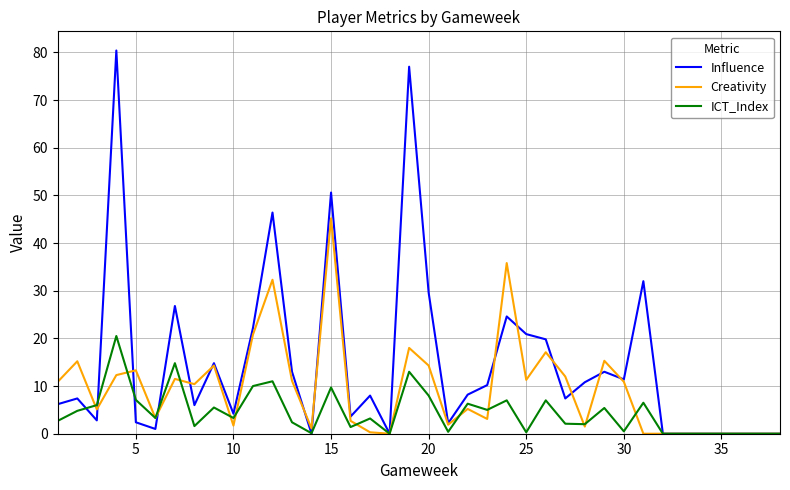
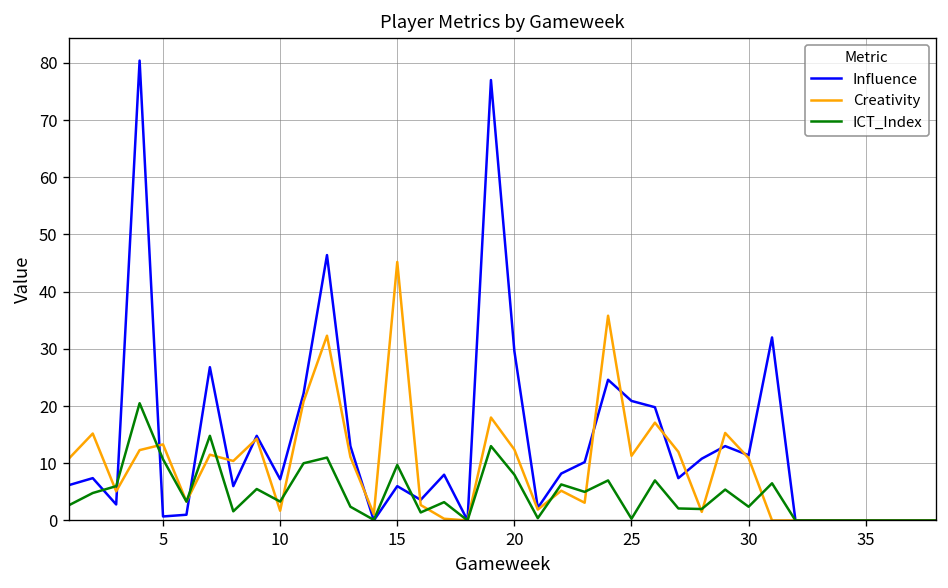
  {
    "Influence": {
-     "5": 2,
-     "10": 4,
-     "15": 51,
+     "5": 1,
+     "10": 7,
+     "15": 6,
      "20": 30,
      "25": 21
    },
    "Creativity": {
      "5": 13,
      "10": 2,
      "15": 45,
-     "20": 14,
+     "20": 12,
      "25": 11
    },
    "ICT_Index": {
-     "5": 7,
+     "5": 11,
      "10": 3,
      "15": 10,
      "20": 8,
      "25": 0,
-     "30": 1
+     "30": 2
    }
  }
